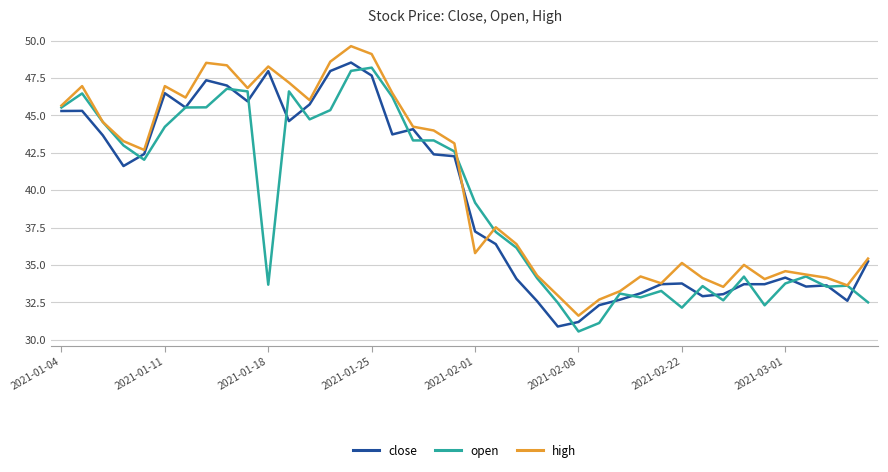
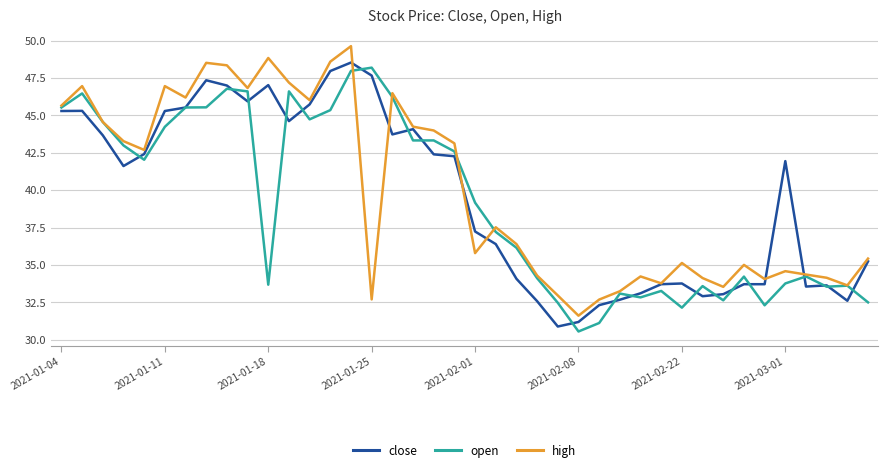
  {
    "close": {
      "2021-01-04": 45.3,
-     "2021-01-11": 46.5,
-     "2021-01-18": 48.0,
+     "2021-01-11": 45.3,
+     "2021-01-18": 47.0,
      "2021-01-25": 47.7,
      "2021-02-01": 37.2,
      "2021-02-08": 31.2,
      "2021-02-22": 33.8,
-     "2021-03-01": 34.2
+     "2021-03-01": 41.9
    },
    "open": {
      "2021-01-11": 44.2,
      "2021-01-18": 33.7,
      "2021-01-25": 48.2,
      "2021-02-01": 39.2,
      "2021-02-08": 30.5,
      "2021-02-22": 32.1,
      "2021-03-01": 33.8
    },
    "high": {
      "2021-01-11": 47.0,
-     "2021-01-18": 48.3,
-     "2021-01-25": 49.1,
+     "2021-01-18": 48.8,
+     "2021-01-25": 32.7,
      "2021-02-01": 35.8,
      "2021-02-08": 31.6,
      "2021-02-22": 35.1,
      "2021-03-01": 34.6
    }
  }
